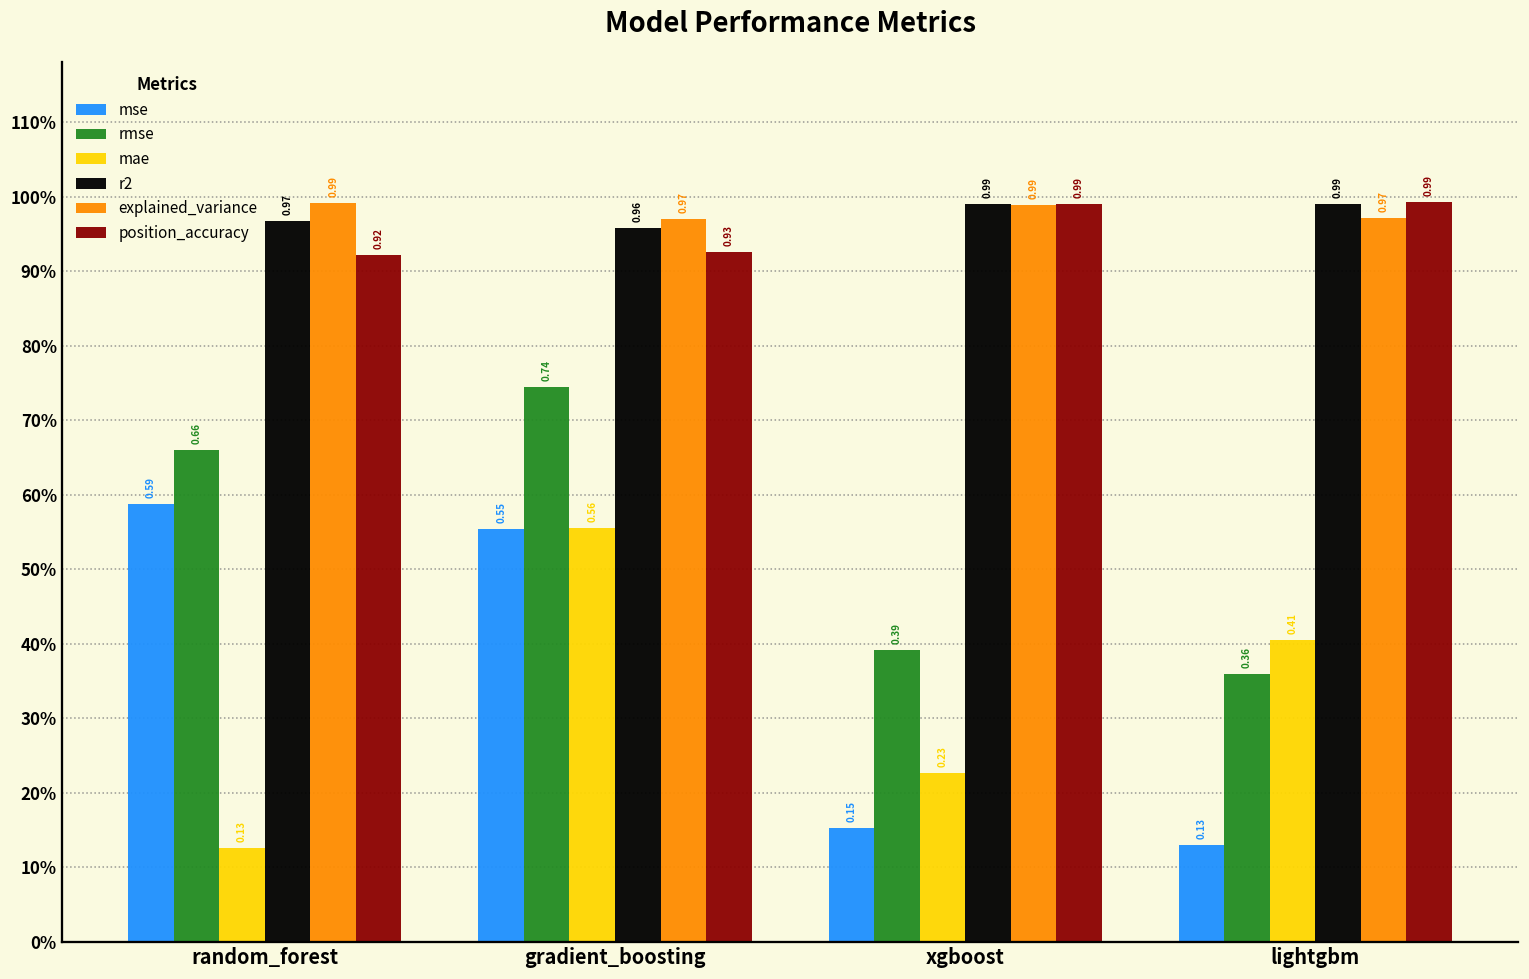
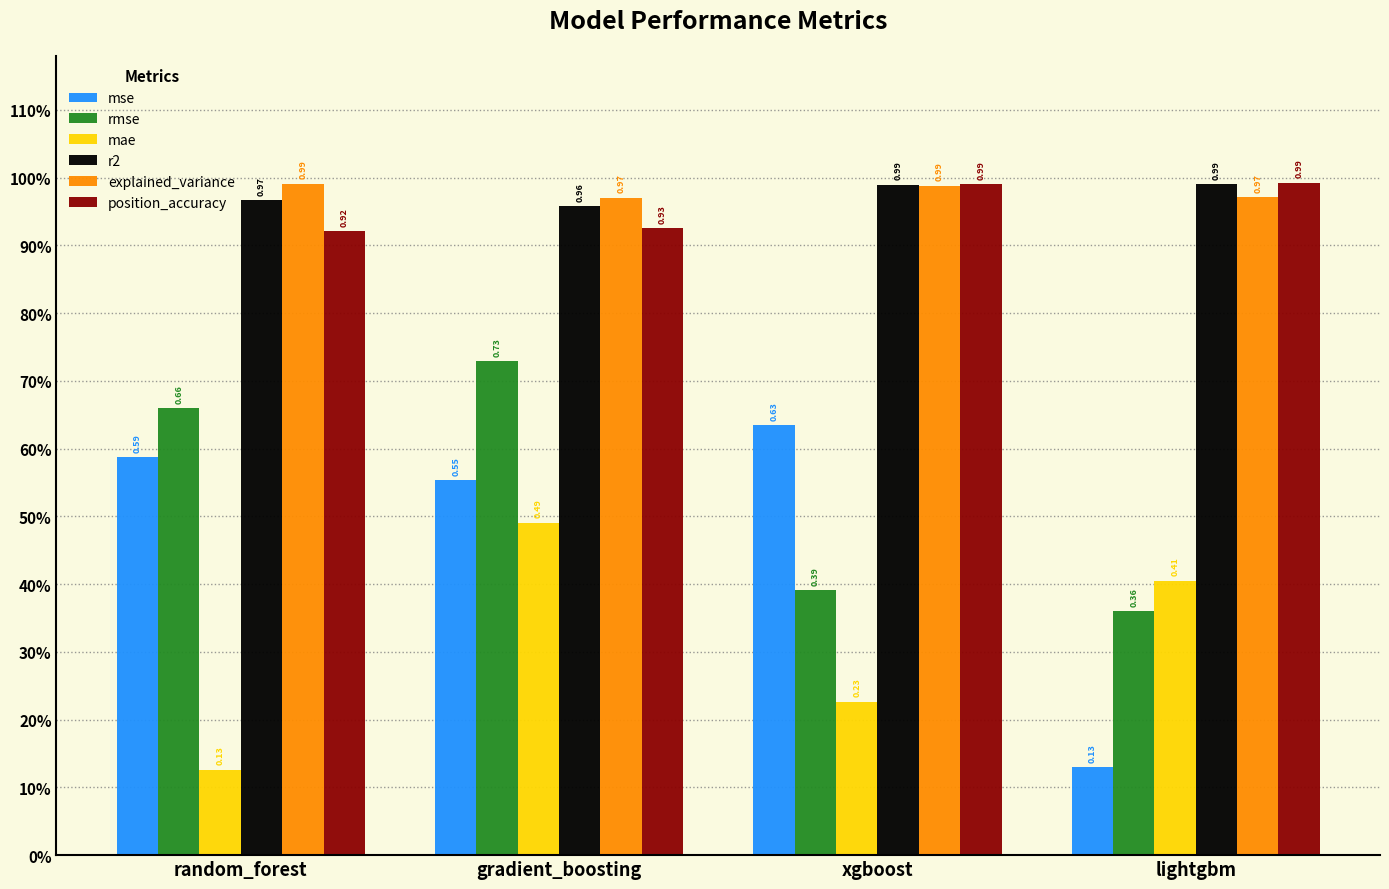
  {
    "mse": {
      "random_forest": 0.59,
      "gradient_boosting": 0.55,
-     "xgboost": 0.15,
+     "xgboost": 0.63,
      "lightgbm": 0.13
    },
    "rmse": {
      "random_forest": 0.66,
-     "gradient_boosting": 0.74,
+     "gradient_boosting": 0.73,
      "xgboost": 0.39,
      "lightgbm": 0.36
    },
    "mae": {
      "random_forest": 0.13,
-     "gradient_boosting": 0.56,
+     "gradient_boosting": 0.49,
      "xgboost": 0.23,
      "lightgbm": 0.41
    },
    "r2": {
      "random_forest": 0.97,
      "gradient_boosting": 0.96,
      "xgboost": 0.99,
      "lightgbm": 0.99
    },
    "explained_variance": {
      "random_forest": 0.99,
      "gradient_boosting": 0.97,
      "xgboost": 0.99,
      "lightgbm": 0.97
    },
    "position_accuracy": {
      "random_forest": 0.92,
      "gradient_boosting": 0.93,
      "xgboost": 0.99,
      "lightgbm": 0.99
    }
  }
